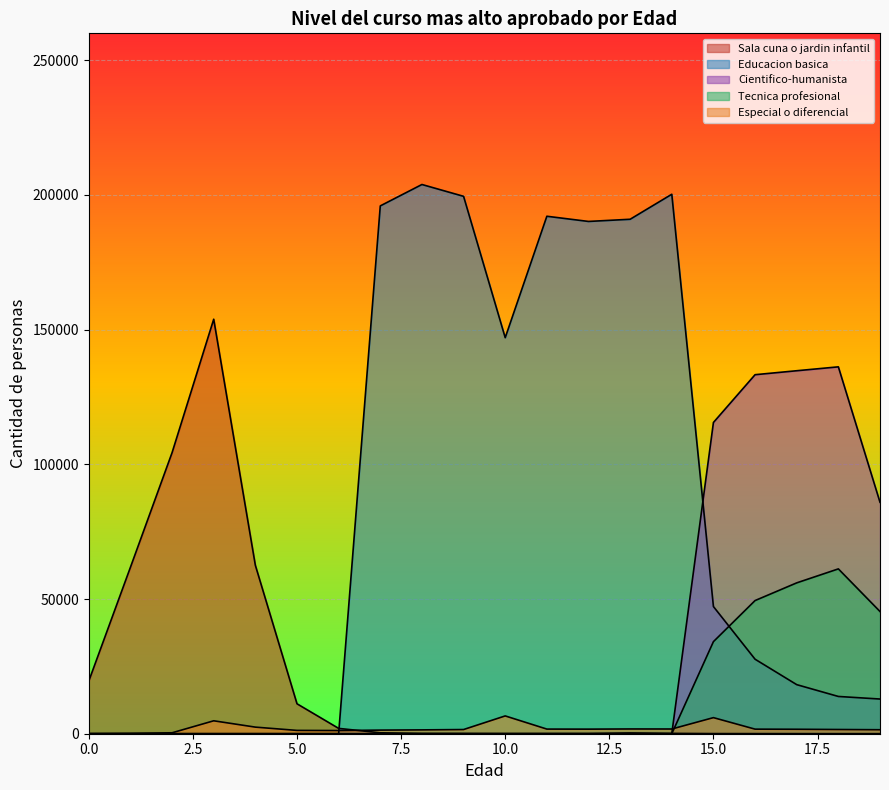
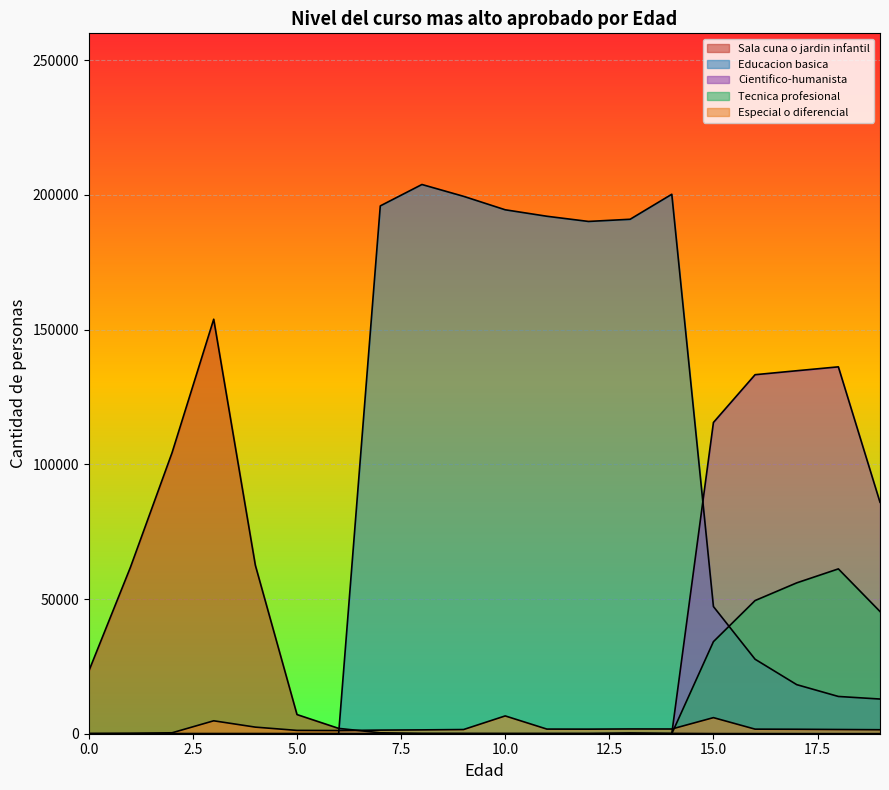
  {
    "Sala cuna o jardin infantil": {
-     "0.0": 20000,
-     "5.0": 11000,
+     "0.0": 23000,
+     "5.0": 7000,
      "15.0": 0
    },
    "Educacion basica": {
-     "10.0": 147000,
+     "10.0": 194000,
      "15.0": 47000
    },
    "Cientifico-humanista": {
      "15.0": 116000
    },
    "Tecnica profesional": {
      "15.0": 34000
    },
    "Especial o diferencial": {
      "5.0": 1000,
      "10.0": 7000,
      "15.0": 6000
    }
  }
